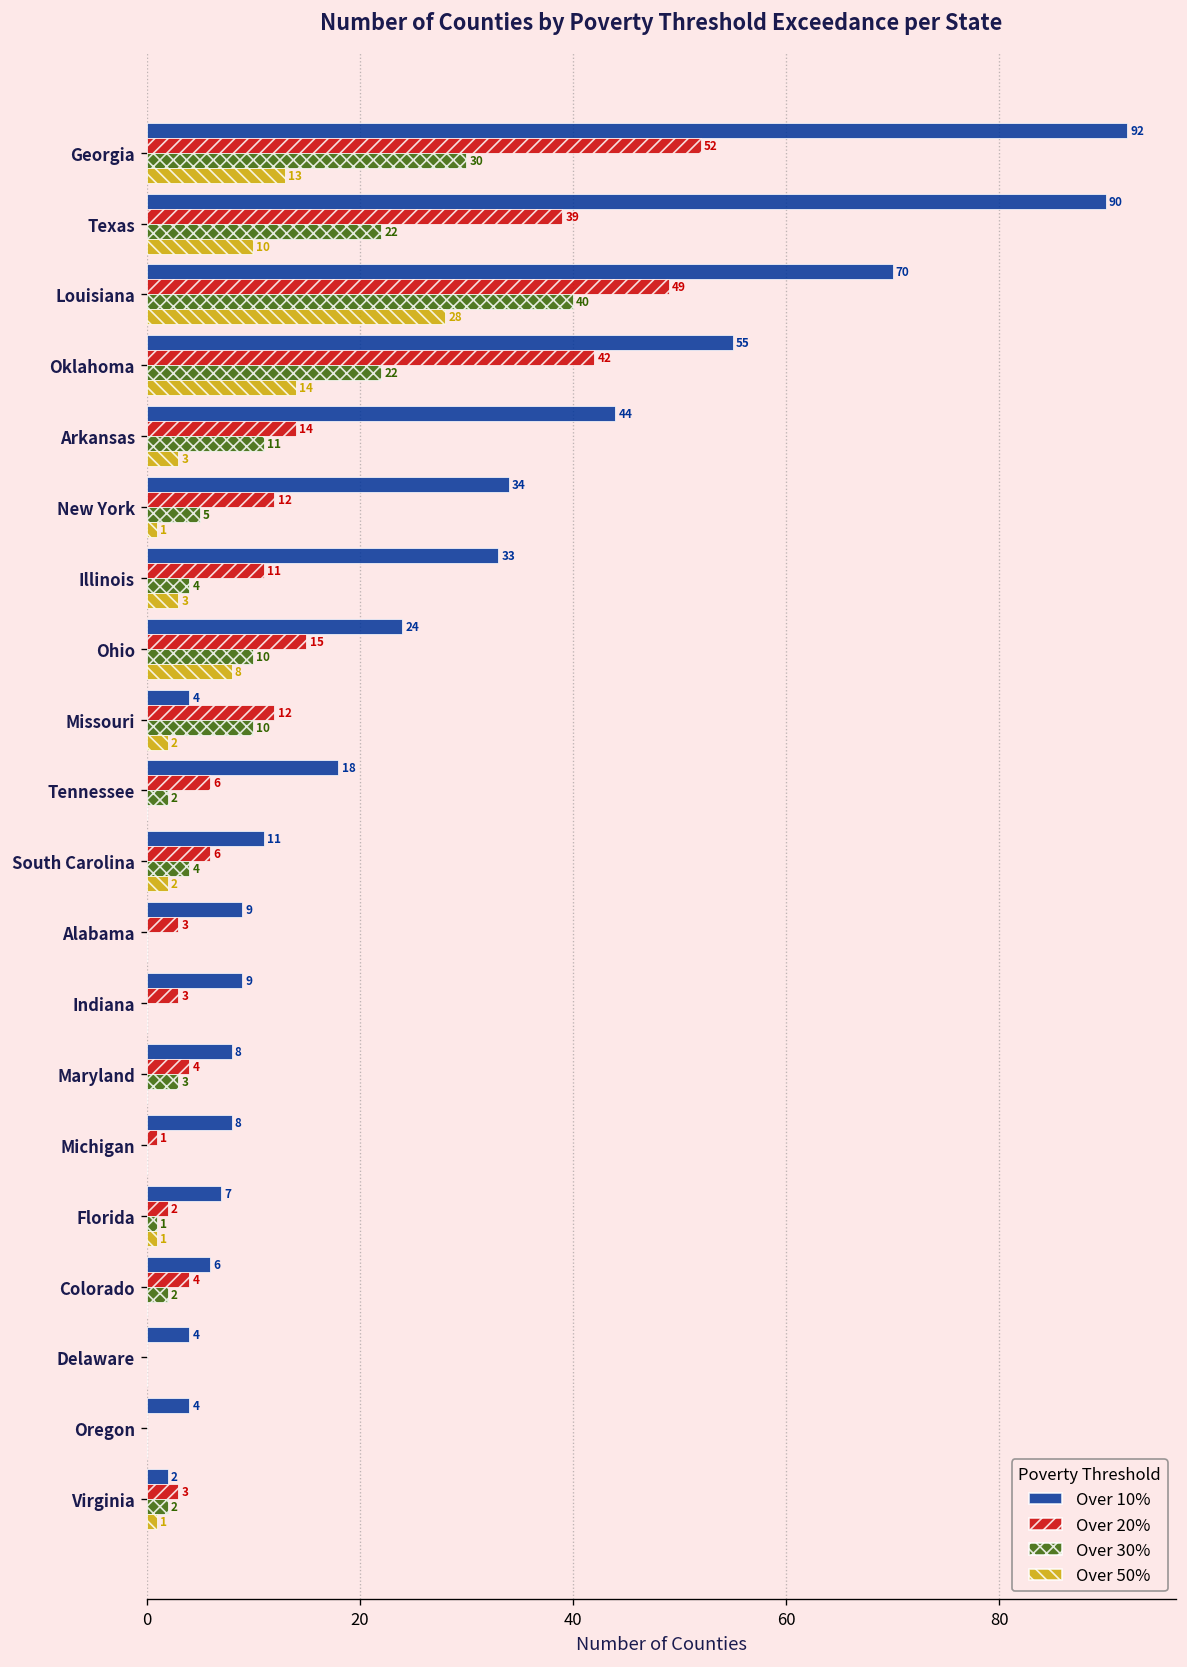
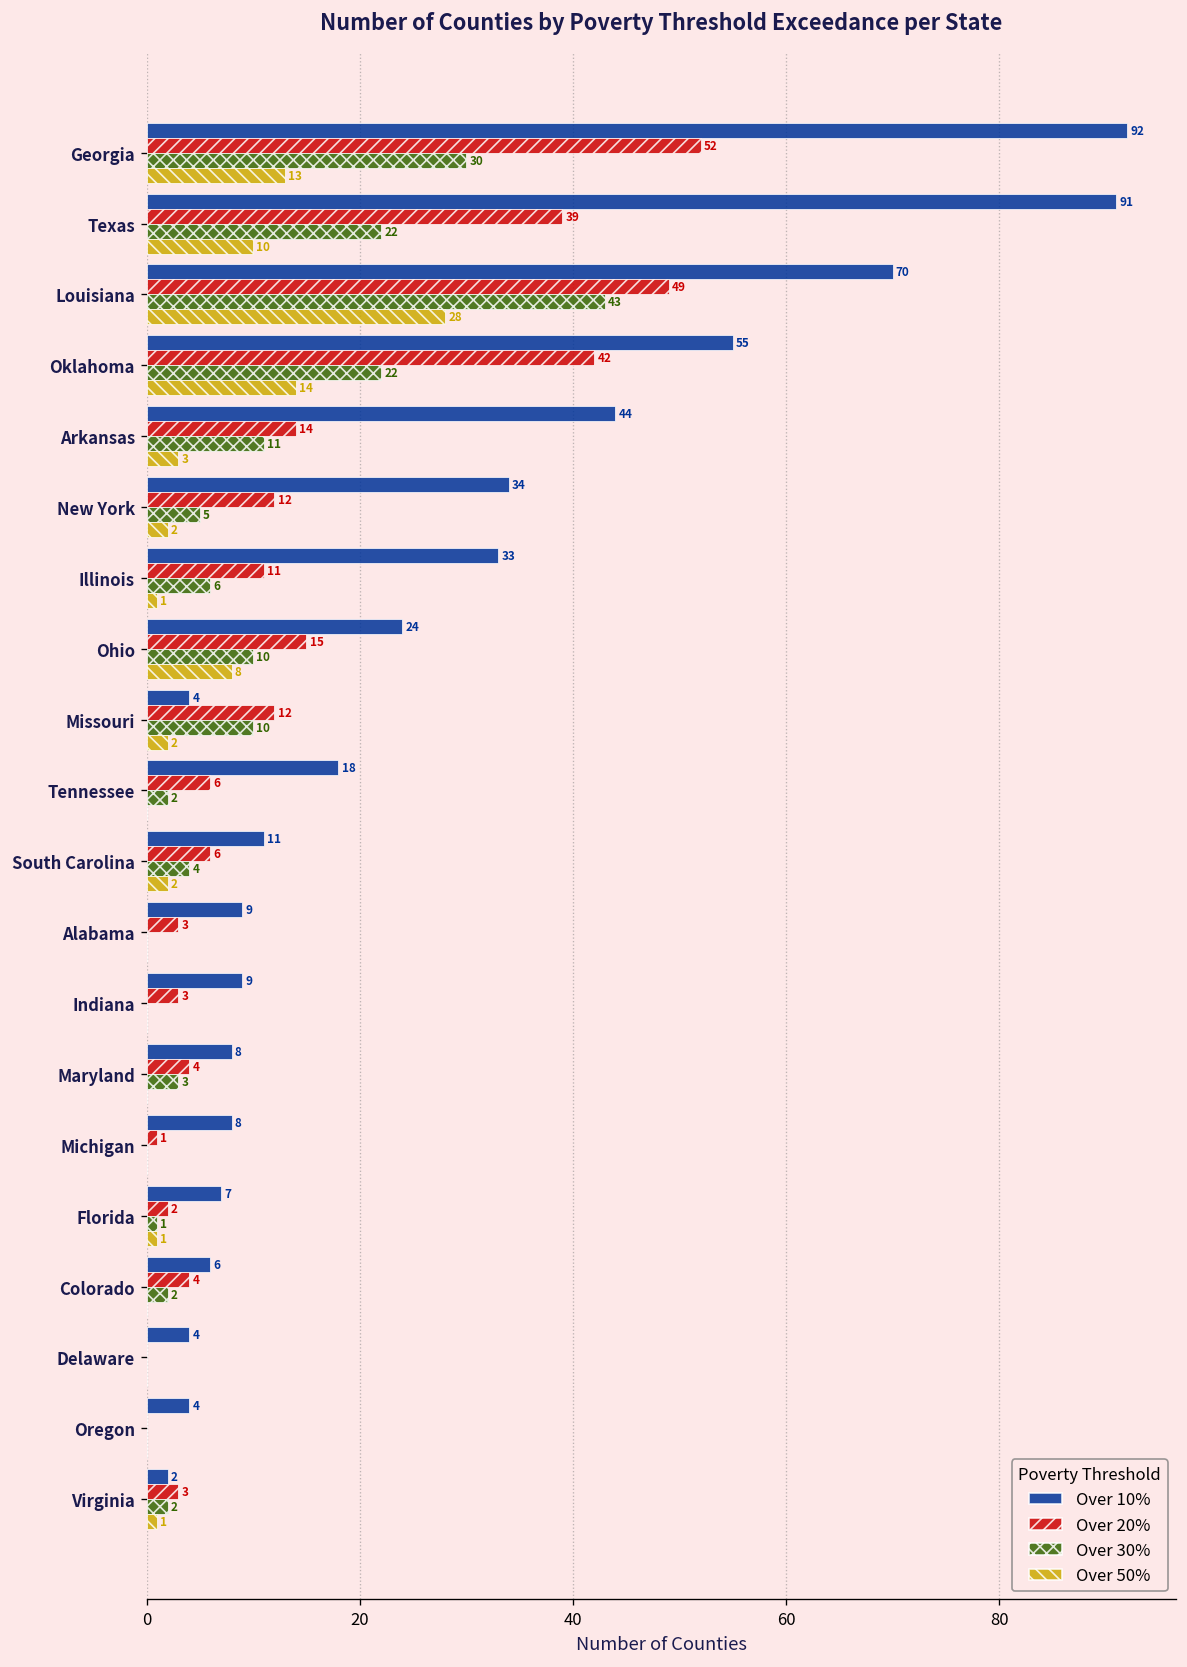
  {
    "Over 10%": {
      "Georgia": 92,
-     "Texas": 90,
+     "Texas": 91,
      "Louisiana": 70,
      "Oklahoma": 55,
      "Arkansas": 44,
      "New York": 34,
      "Illinois": 33,
      "Ohio": 24,
      "Missouri": 4,
      "Tennessee": 18,
      "South Carolina": 11,
      "Alabama": 9,
      "Indiana": 9,
      "Maryland": 8,
      "Michigan": 8,
      "Florida": 7,
      "Colorado": 6,
      "Delaware": 4,
      "Oregon": 4,
      "Virginia": 2
    },
    "Over 20%": {
      "Georgia": 52,
      "Texas": 39,
      "Louisiana": 49,
      "Oklahoma": 42,
      "Arkansas": 14,
      "New York": 12,
      "Illinois": 11,
      "Ohio": 15,
      "Missouri": 12,
      "Tennessee": 6,
      "South Carolina": 6,
      "Alabama": 3,
      "Indiana": 3,
      "Maryland": 4,
      "Michigan": 1,
      "Florida": 2,
      "Colorado": 4,
      "Virginia": 3
    },
    "Over 30%": {
      "Georgia": 30,
      "Texas": 22,
-     "Louisiana": 40,
+     "Louisiana": 43,
      "Oklahoma": 22,
      "Arkansas": 11,
      "New York": 5,
-     "Illinois": 4,
+     "Illinois": 6,
      "Ohio": 10,
      "Missouri": 10,
      "Tennessee": 2,
      "South Carolina": 4,
      "Maryland": 3,
      "Florida": 1,
      "Colorado": 2,
      "Virginia": 2
    },
    "Over 50%": {
      "Georgia": 13,
      "Texas": 10,
      "Louisiana": 28,
      "Oklahoma": 14,
      "Arkansas": 3,
-     "New York": 1,
-     "Illinois": 3,
+     "New York": 2,
+     "Illinois": 1,
      "Ohio": 8,
      "Missouri": 2,
      "South Carolina": 2,
      "Florida": 1,
      "Virginia": 1
    }
  }
